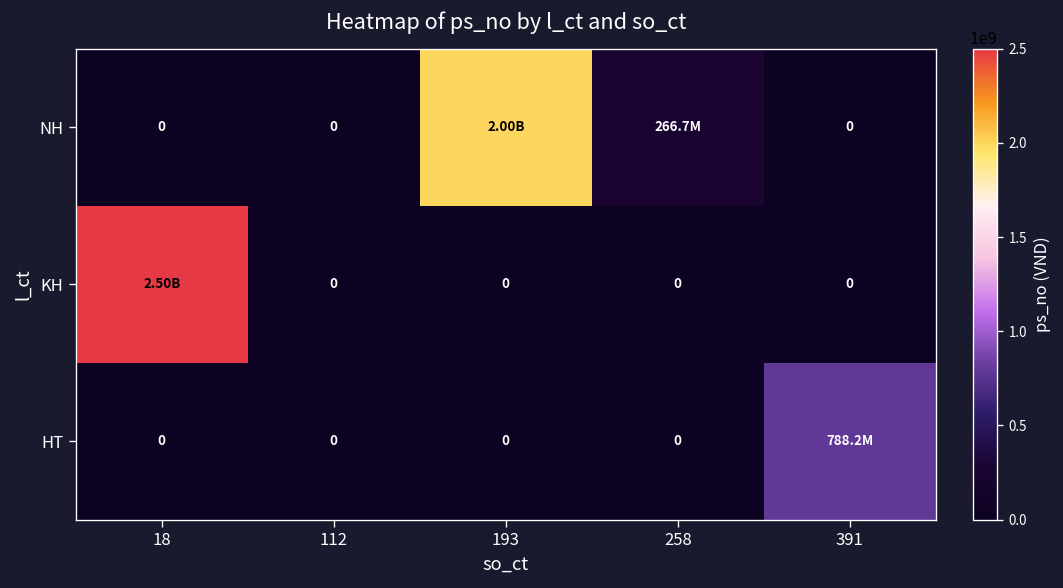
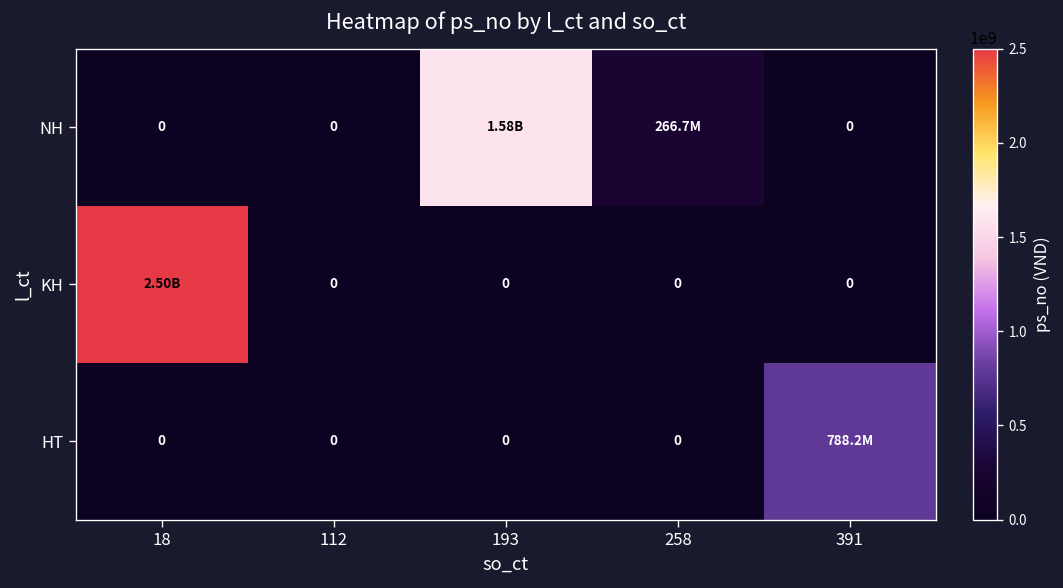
  {
    "NH": {
      "18": "0",
      "112": "0",
-     "193": "2.00B",
+     "193": "1.58B",
      "258": "266.7M",
      "391": "0"
    },
    "KH": {
      "18": "2.50B",
      "112": "0",
      "193": "0",
      "258": "0",
      "391": "0"
    },
    "HT": {
      "18": "0",
      "112": "0",
      "193": "0",
      "258": "0",
      "391": "788.2M"
    }
  }
